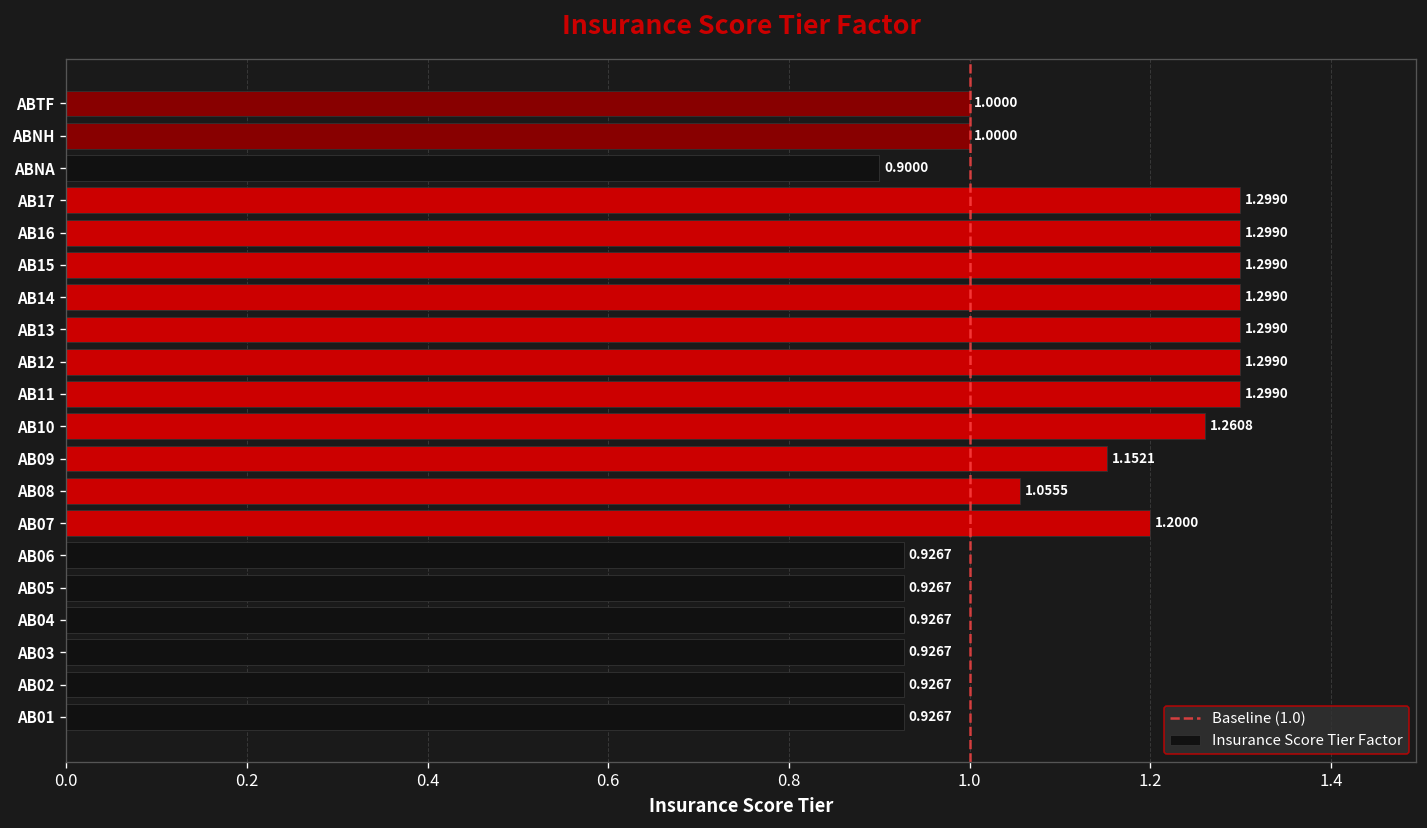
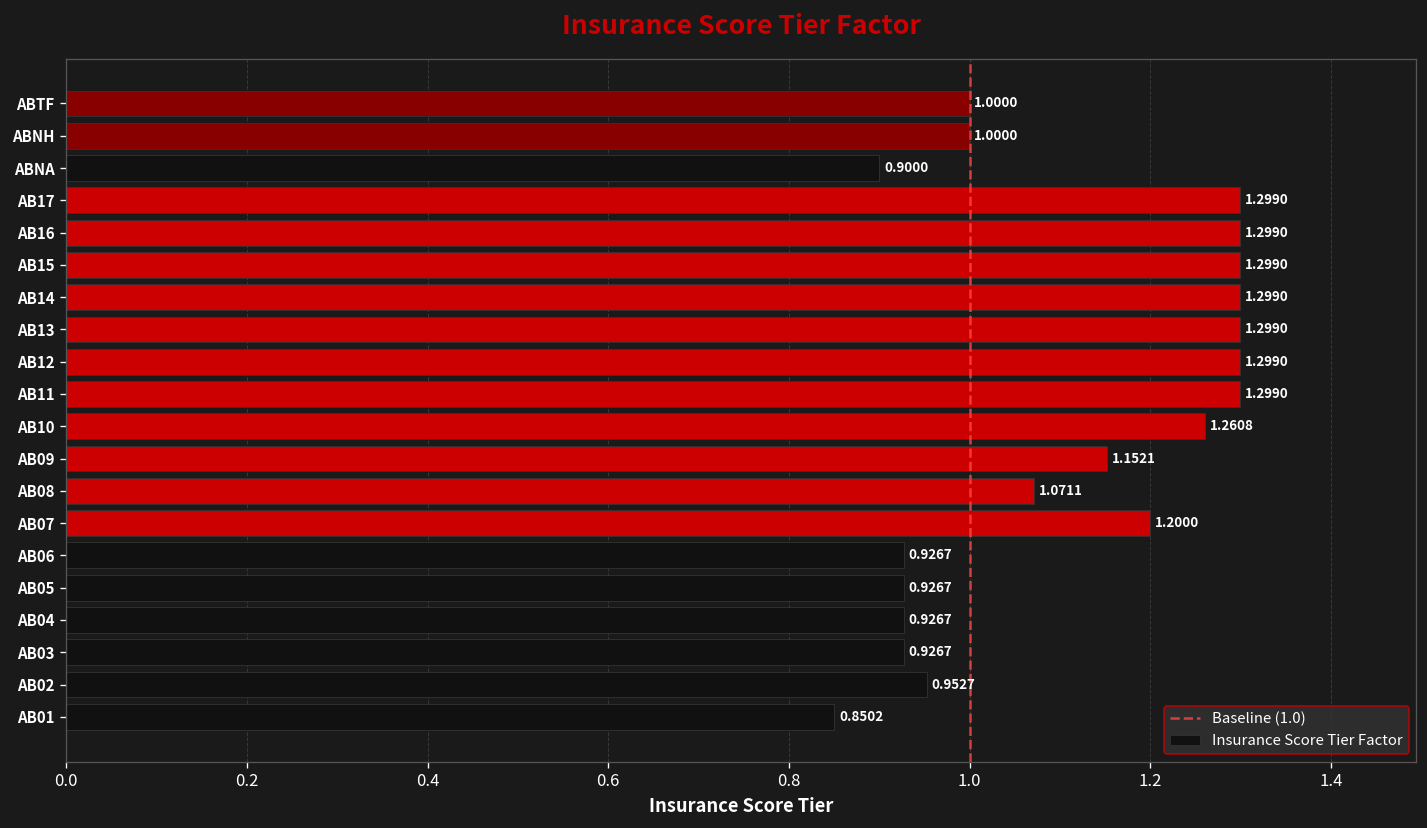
  {
    "ABTF": 1.0000,
    "ABNH": 1.0000,
    "ABNA": 0.9000,
    "AB17": 1.2990,
    "AB16": 1.2990,
    "AB15": 1.2990,
    "AB14": 1.2990,
    "AB13": 1.2990,
    "AB12": 1.2990,
    "AB11": 1.2990,
    "AB10": 1.2608,
    "AB09": 1.1521,
-   "AB08": 1.0555,
+   "AB08": 1.0711,
    "AB07": 1.2000,
    "AB06": 0.9267,
    "AB05": 0.9267,
    "AB04": 0.9267,
    "AB03": 0.9267,
-   "AB02": 0.9267,
-   "AB01": 0.9267
+   "AB02": 0.9527,
+   "AB01": 0.8502
  }
